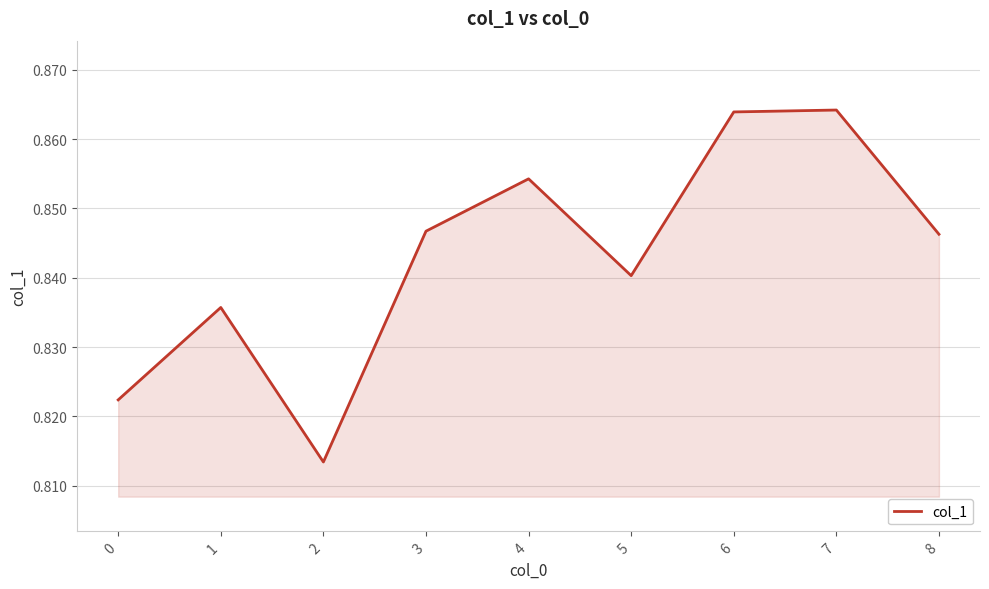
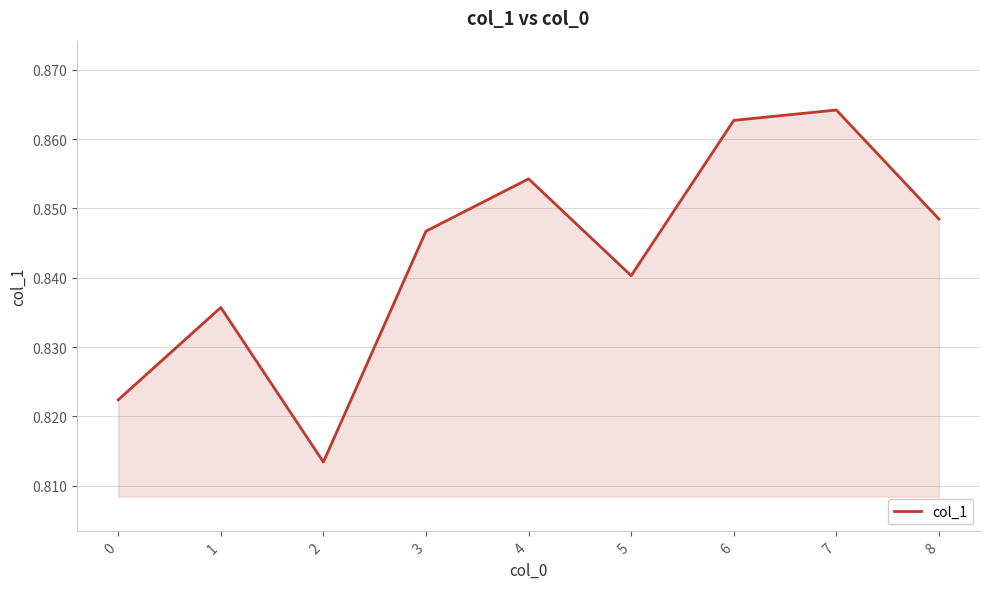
  {
    "0": 0.822,
    "1": 0.836,
    "2": 0.813,
    "3": 0.847,
    "4": 0.854,
    "5": 0.840,
-   "6": 0.864,
+   "6": 0.863,
    "7": 0.864,
-   "8": 0.846
+   "8": 0.848
  }
